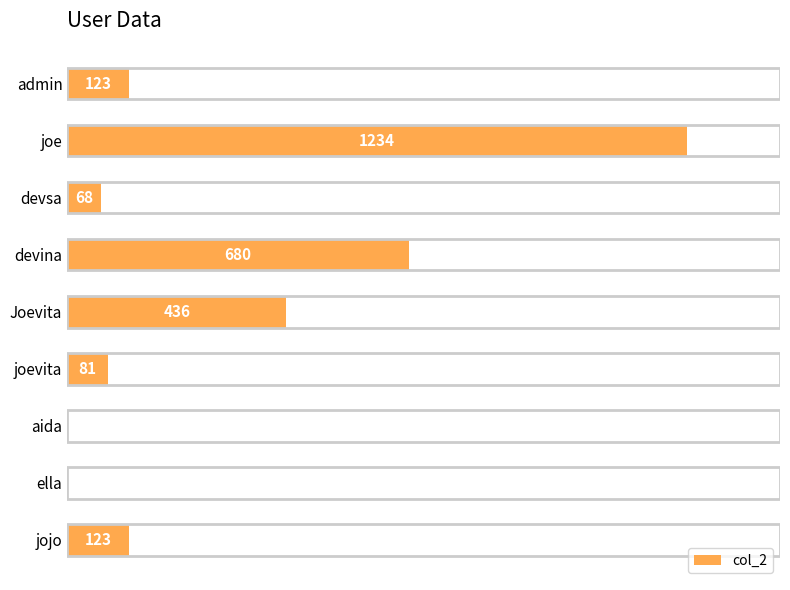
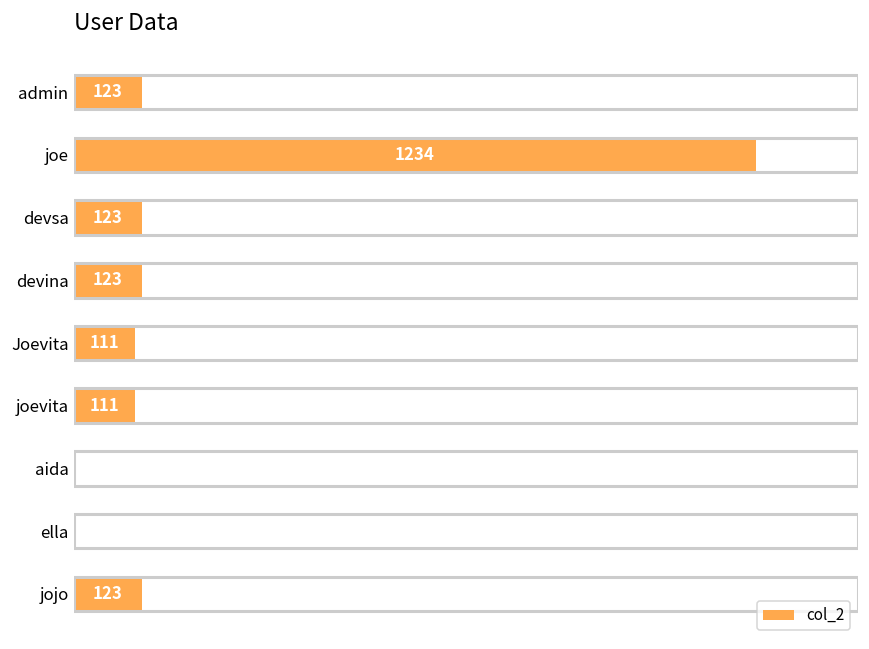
  {
-   "devsa": 68,
-   "devina": 680,
-   "Joevita": 436,
-   "joevita": 81
+   "devsa": 123,
+   "devina": 123,
+   "Joevita": 111,
+   "joevita": 111
  }
